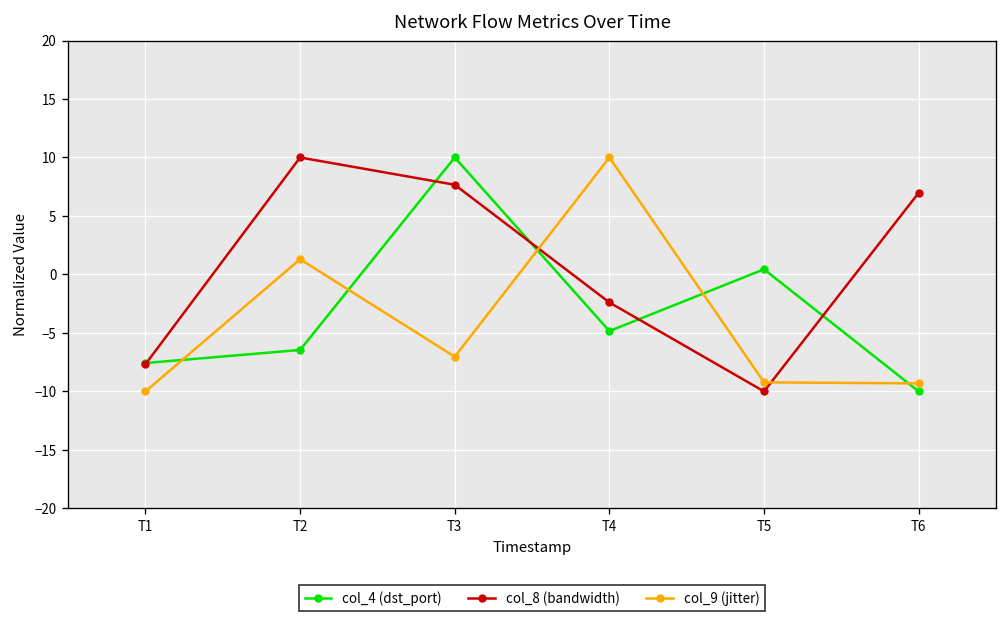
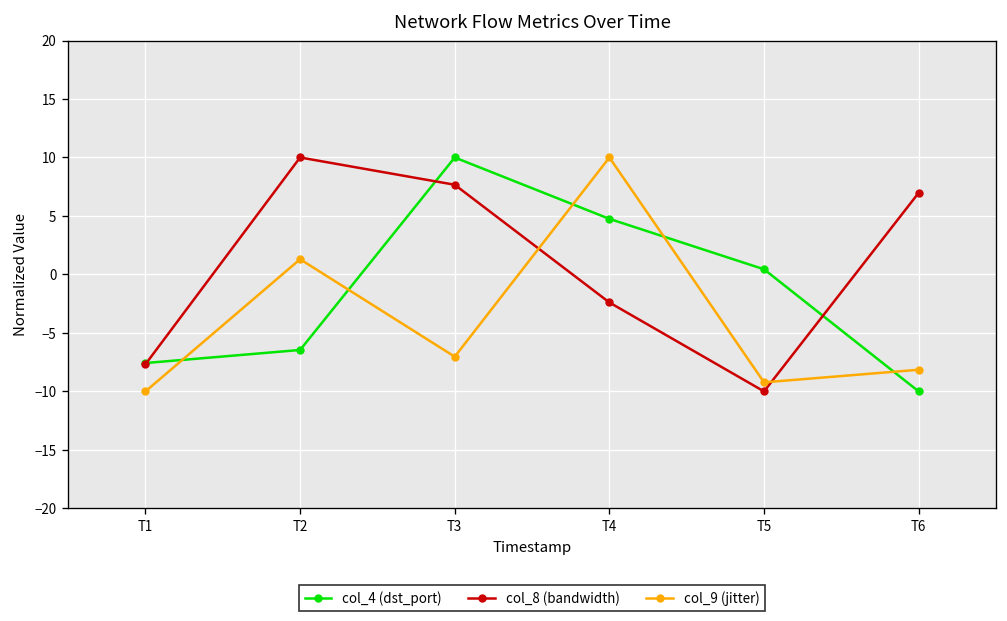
  {
    "col_4 (dst_port)": {
      "T2": -6,
      "T3": 10,
-     "T4": -5,
+     "T4": 5,
      "T5": 0,
      "T6": -10
    },
    "col_8 (bandwidth)": {
      "T2": 10,
      "T3": 8,
      "T4": -2,
      "T5": -10,
      "T6": 7
    },
    "col_9 (jitter)": {
      "T1": -10,
      "T2": 1,
      "T3": -7,
      "T4": 10,
      "T5": -9,
-     "T6": -9
+     "T6": -8
    }
  }
